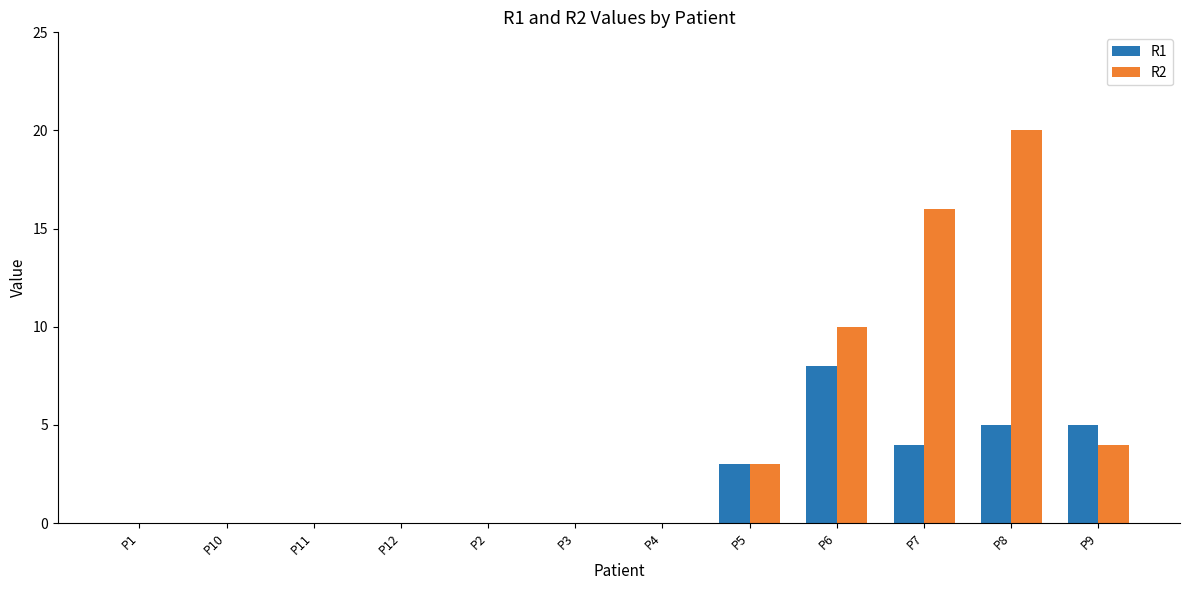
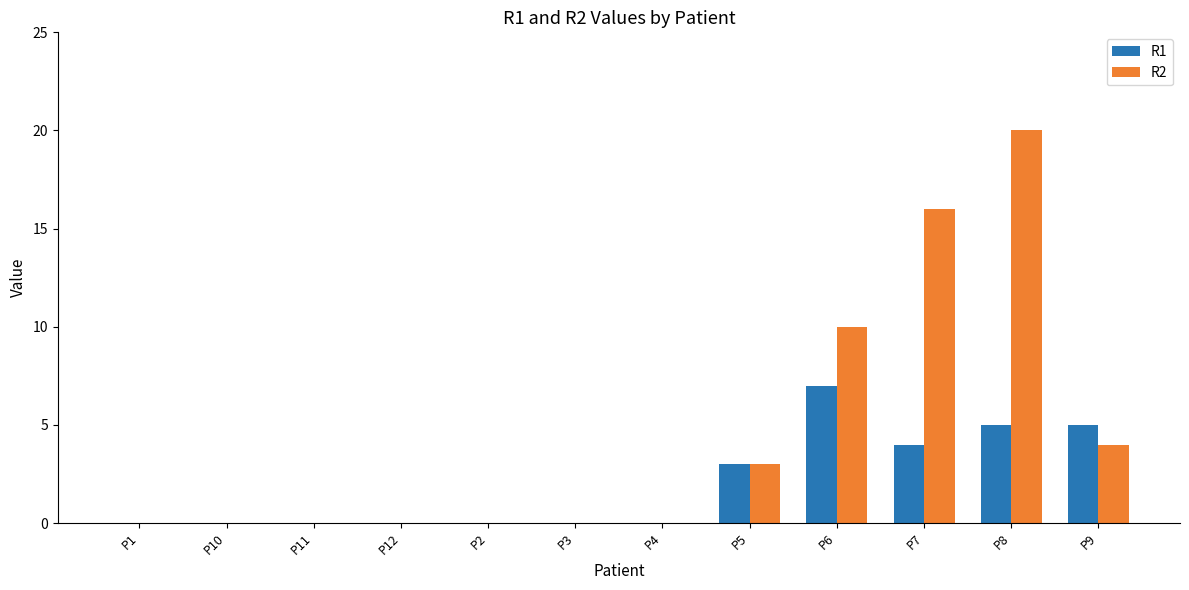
  {
    "R1": {
      "P1": 0,
      "P10": 0,
      "P11": 0,
      "P12": 0,
      "P2": 0,
      "P3": 0,
      "P4": 0,
      "P5": 3,
-     "P6": 8,
+     "P6": 7,
      "P7": 4,
      "P8": 5,
      "P9": 5
    },
    "R2": {
      "P1": 0,
      "P10": 0,
      "P11": 0,
      "P12": 0,
      "P2": 0,
      "P3": 0,
      "P4": 0,
      "P5": 3,
      "P6": 10,
      "P7": 16,
      "P8": 20,
      "P9": 4
    }
  }
